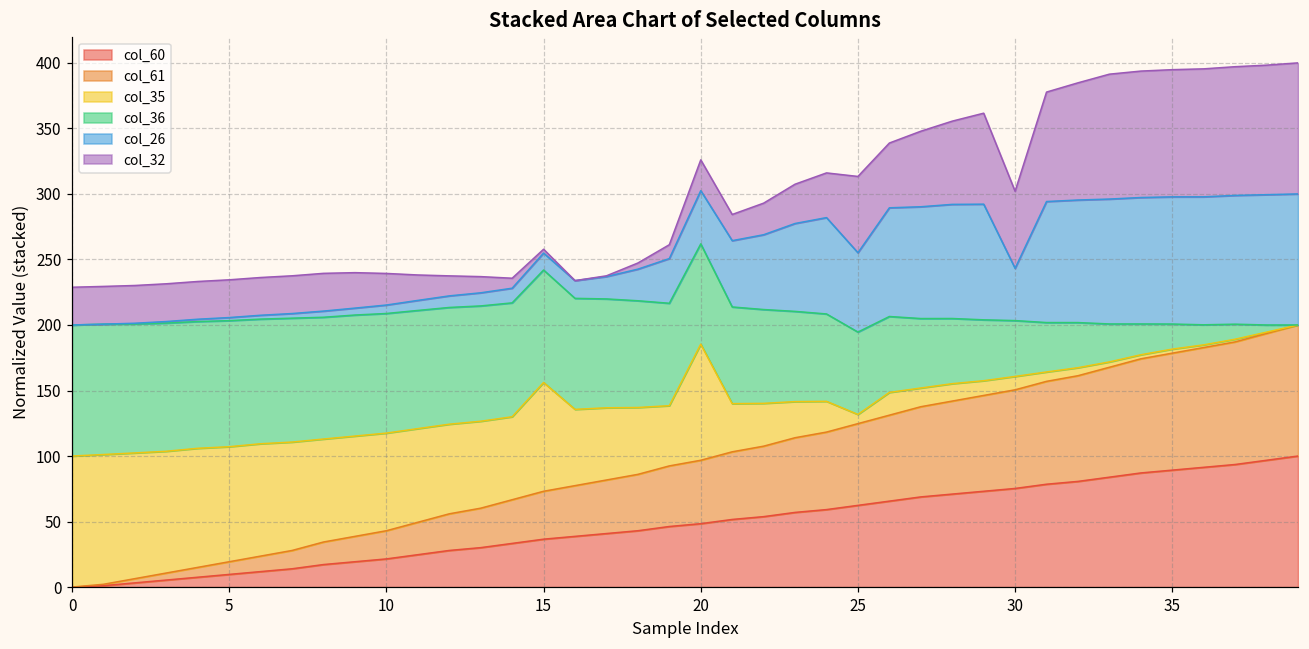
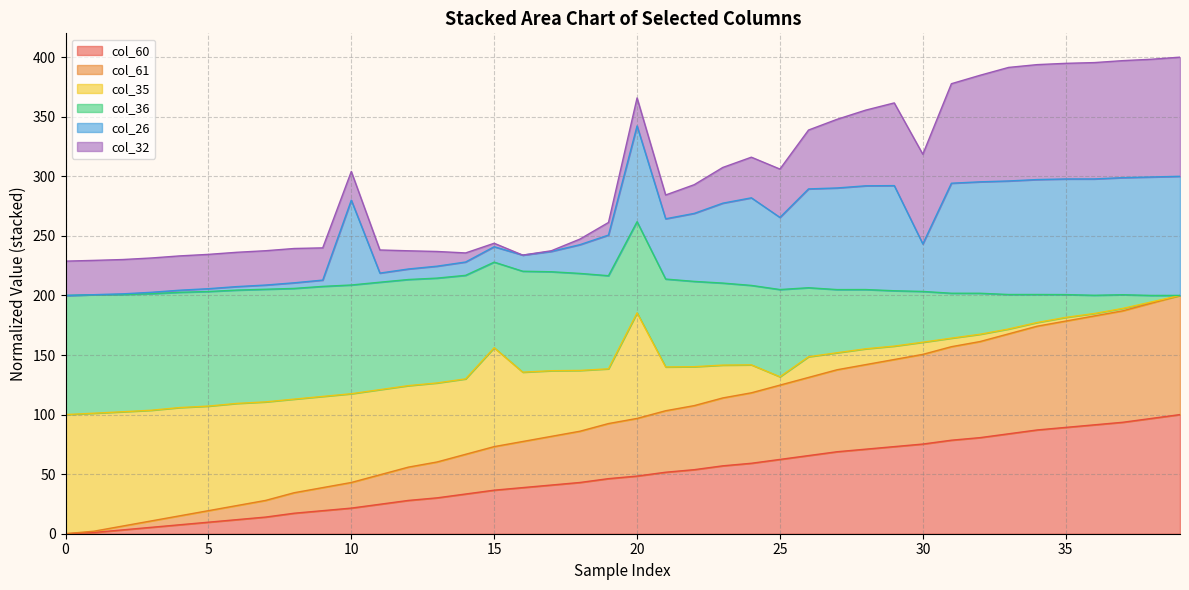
  {
    "col_35": {
      "0": 100,
      "5": 88,
      "10": 74,
      "15": 83,
      "20": 89,
      "25": 7,
      "30": 10,
      "35": 3
    },
    "col_36": {
      "5": 96,
      "10": 91,
-     "15": 86,
+     "15": 72,
      "20": 77,
-     "25": 63,
+     "25": 73,
      "30": 43,
      "35": 19
    },
    "col_26": {
      "5": 2,
-     "10": 6,
+     "10": 71,
      "15": 13,
-     "20": 41,
+     "20": 80,
      "25": 61,
      "30": 40,
      "35": 97
    },
    "col_32": {
      "0": 29,
      "5": 29,
      "10": 24,
      "15": 3,
      "20": 24,
-     "25": 58,
-     "30": 59,
+     "25": 41,
+     "30": 75,
      "35": 97
    }
  }
